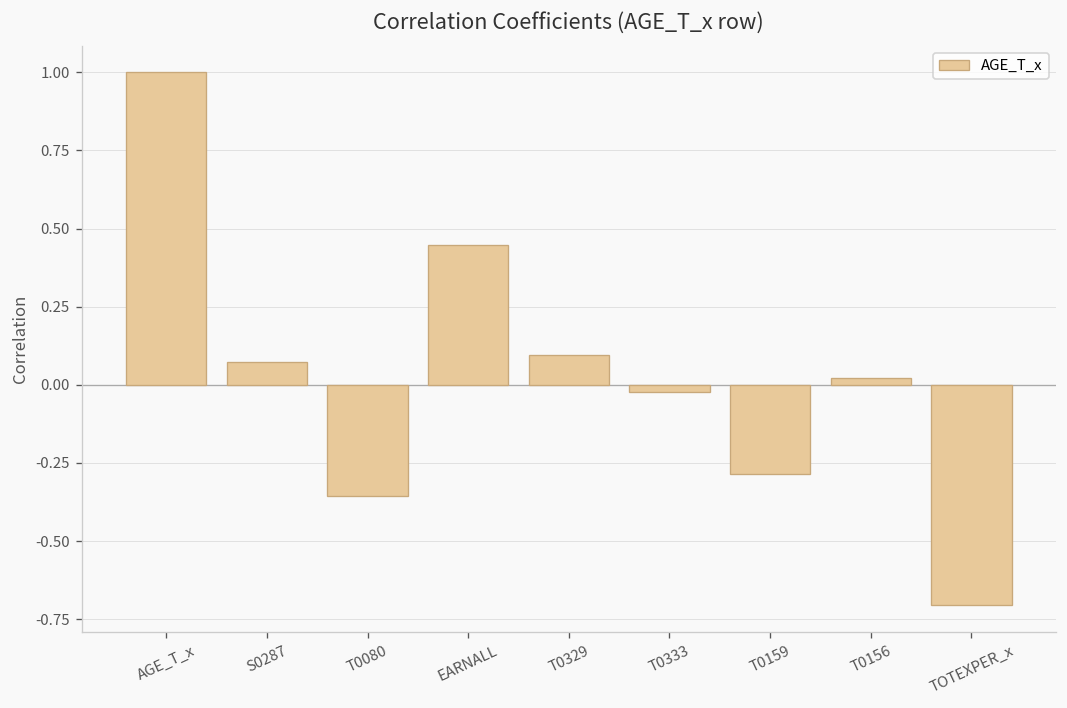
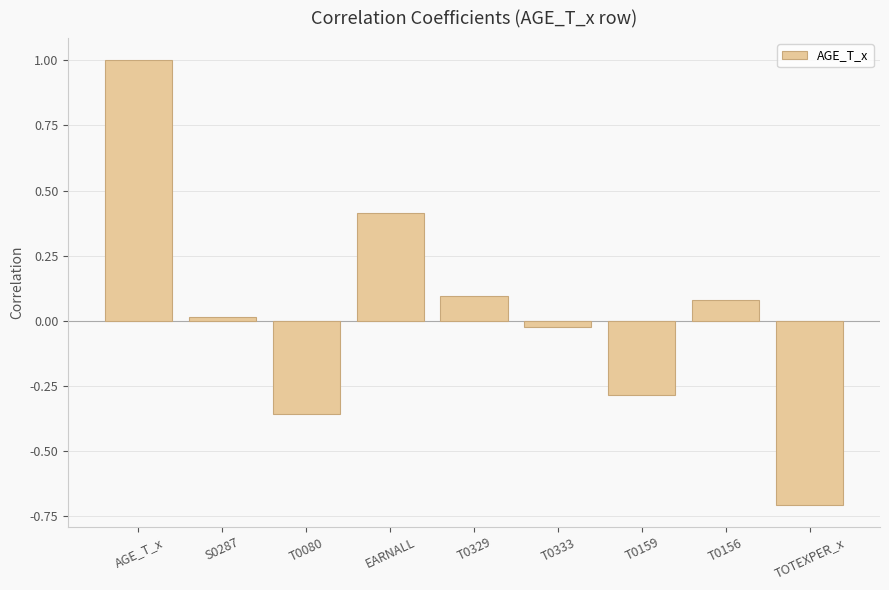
  {
    "AGE_T_x": 1.00,
-   "S0287": 0.07,
+   "S0287": 0.01,
    "T0080": -0.36,
-   "EARNALL": 0.45,
+   "EARNALL": 0.41,
    "T0329": 0.10,
    "T0333": -0.02,
    "T0159": -0.29,
-   "T0156": 0.02,
+   "T0156": 0.08,
    "TOTEXPER_x": -0.71
  }
